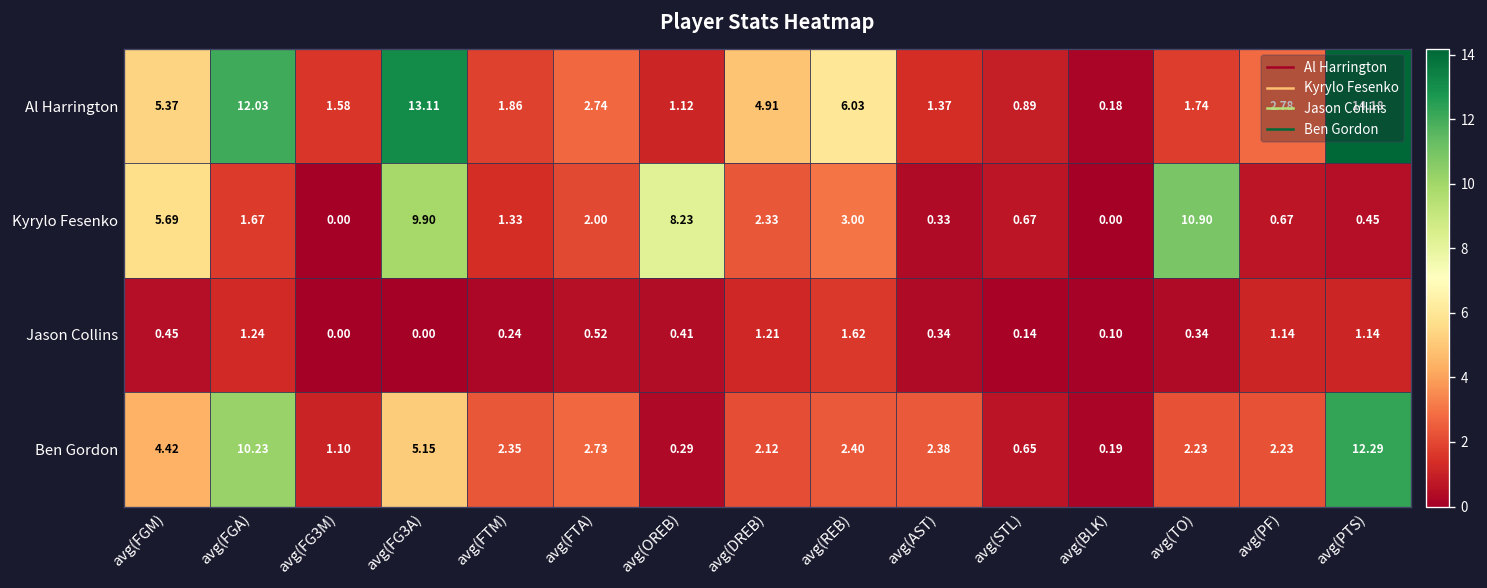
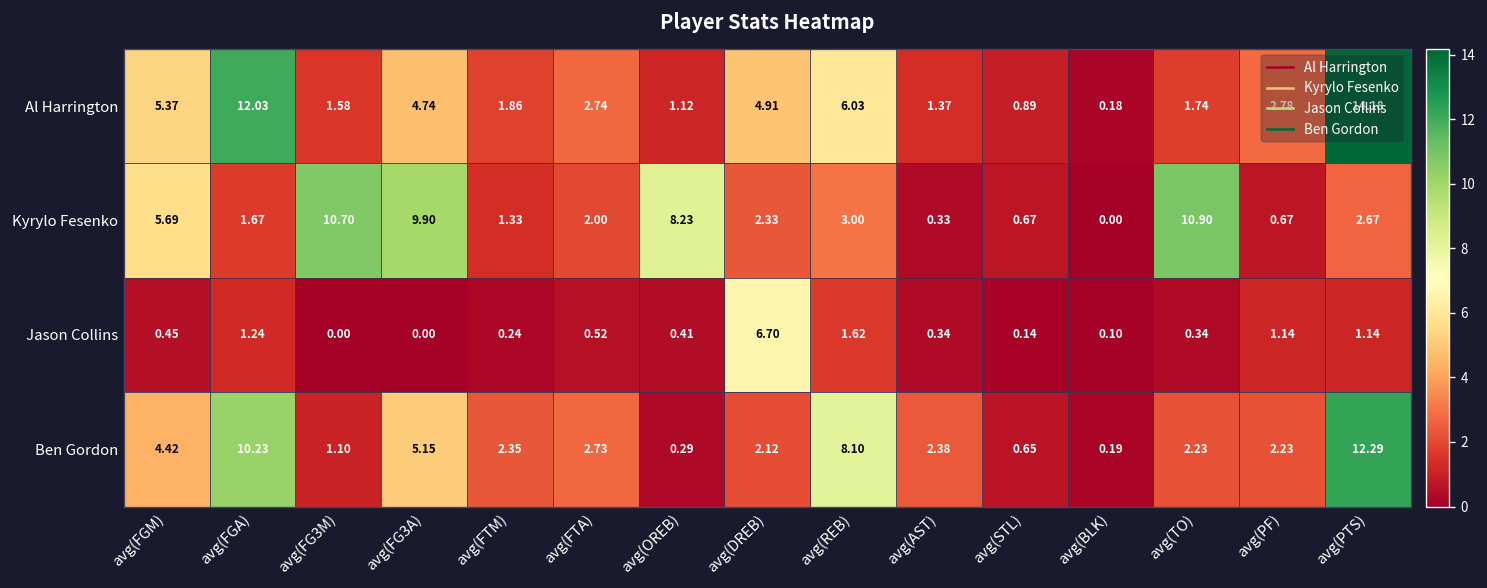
  {
    "Al Harrington": {
      "avg(FGM)": 5.37,
      "avg(FGA)": 12.03,
      "avg(FG3M)": 1.58,
-     "avg(FG3A)": 13.11,
+     "avg(FG3A)": 4.74,
      "avg(FTM)": 1.86,
      "avg(FTA)": 2.74,
      "avg(OREB)": 1.12,
      "avg(DREB)": 4.91,
      "avg(REB)": 6.03,
      "avg(AST)": 1.37,
      "avg(STL)": 0.89,
      "avg(BLK)": 0.18,
      "avg(TO)": 1.74
    },
    "Kyrylo Fesenko": {
      "avg(FGM)": 5.69,
      "avg(FGA)": 1.67,
-     "avg(FG3M)": 0.00,
+     "avg(FG3M)": 10.70,
      "avg(FG3A)": 9.90,
      "avg(FTM)": 1.33,
      "avg(FTA)": 2.00,
      "avg(OREB)": 8.23,
      "avg(DREB)": 2.33,
      "avg(REB)": 3.00,
      "avg(AST)": 0.33,
      "avg(STL)": 0.67,
      "avg(BLK)": 0.00,
      "avg(TO)": 10.90,
      "avg(PF)": 0.67,
-     "avg(PTS)": 0.45
+     "avg(PTS)": 2.67
    },
    "Jason Collins": {
      "avg(FGM)": 0.45,
      "avg(FGA)": 1.24,
      "avg(FG3M)": 0.00,
      "avg(FG3A)": 0.00,
      "avg(FTM)": 0.24,
      "avg(FTA)": 0.52,
      "avg(OREB)": 0.41,
-     "avg(DREB)": 1.21,
+     "avg(DREB)": 6.70,
      "avg(REB)": 1.62,
      "avg(AST)": 0.34,
      "avg(STL)": 0.14,
      "avg(BLK)": 0.10,
      "avg(TO)": 0.34,
      "avg(PF)": 1.14,
      "avg(PTS)": 1.14
    },
    "Ben Gordon": {
      "avg(FGM)": 4.42,
      "avg(FGA)": 10.23,
      "avg(FG3M)": 1.10,
      "avg(FG3A)": 5.15,
      "avg(FTM)": 2.35,
      "avg(FTA)": 2.73,
      "avg(OREB)": 0.29,
      "avg(DREB)": 2.12,
-     "avg(REB)": 2.40,
+     "avg(REB)": 8.10,
      "avg(AST)": 2.38,
      "avg(STL)": 0.65,
      "avg(BLK)": 0.19,
      "avg(TO)": 2.23,
      "avg(PF)": 2.23,
      "avg(PTS)": 12.29
    }
  }
